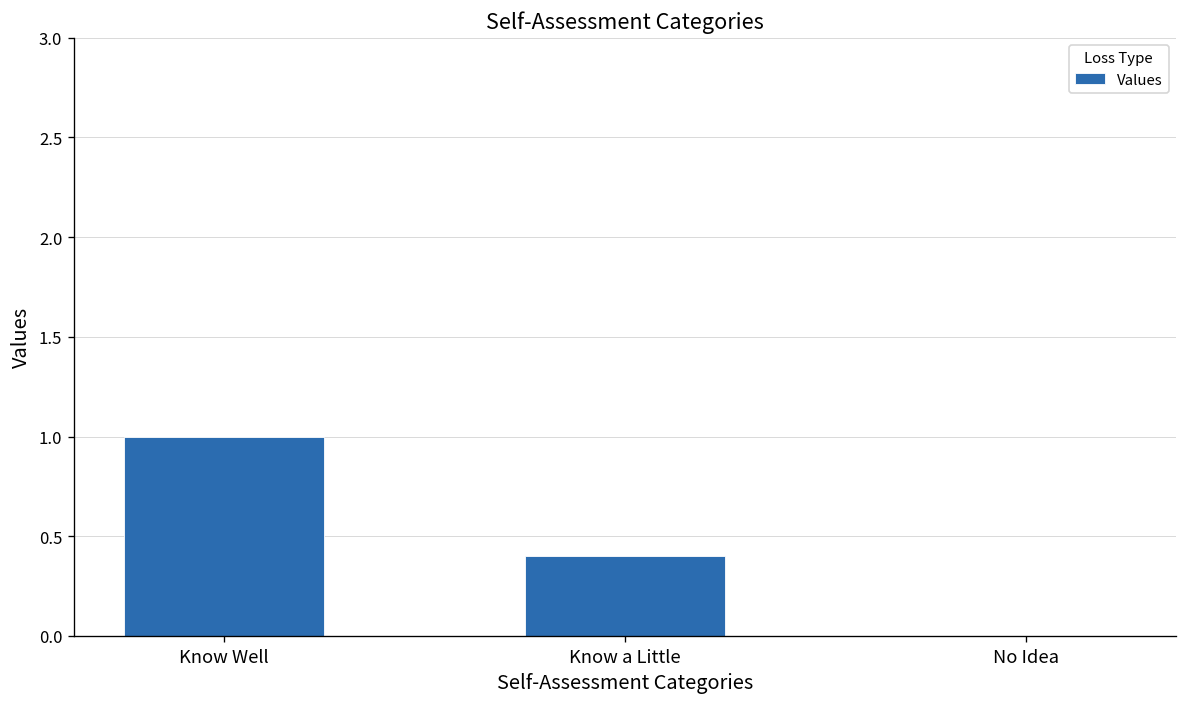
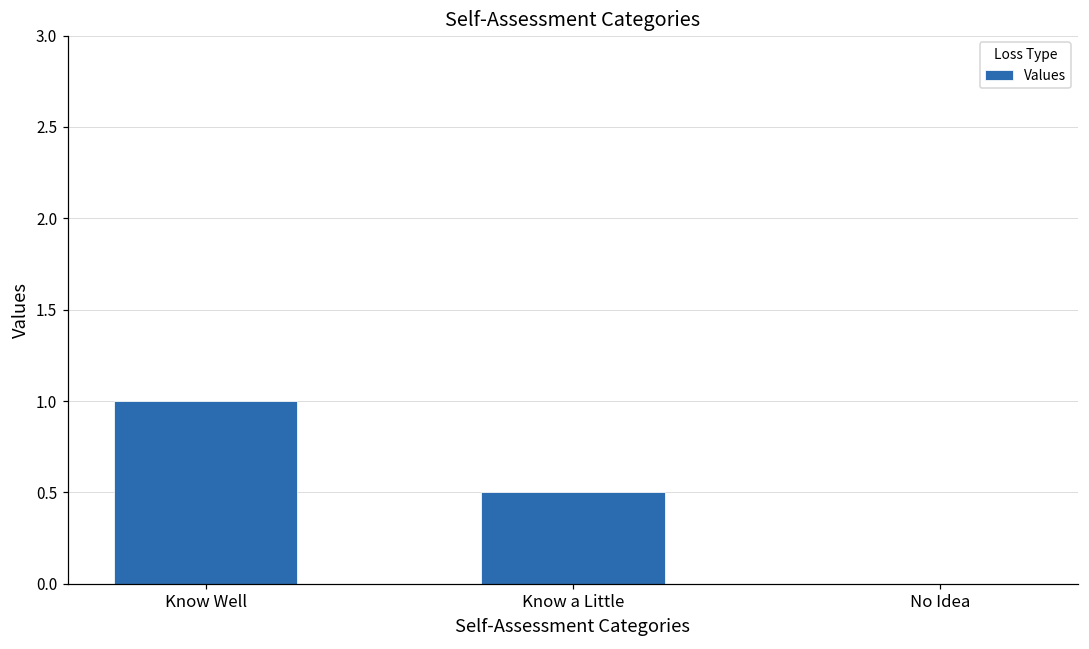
  {
    "Know Well": 1.0,
-   "Know a Little": 0.4,
+   "Know a Little": 0.5,
    "No Idea": 0.0
  }
